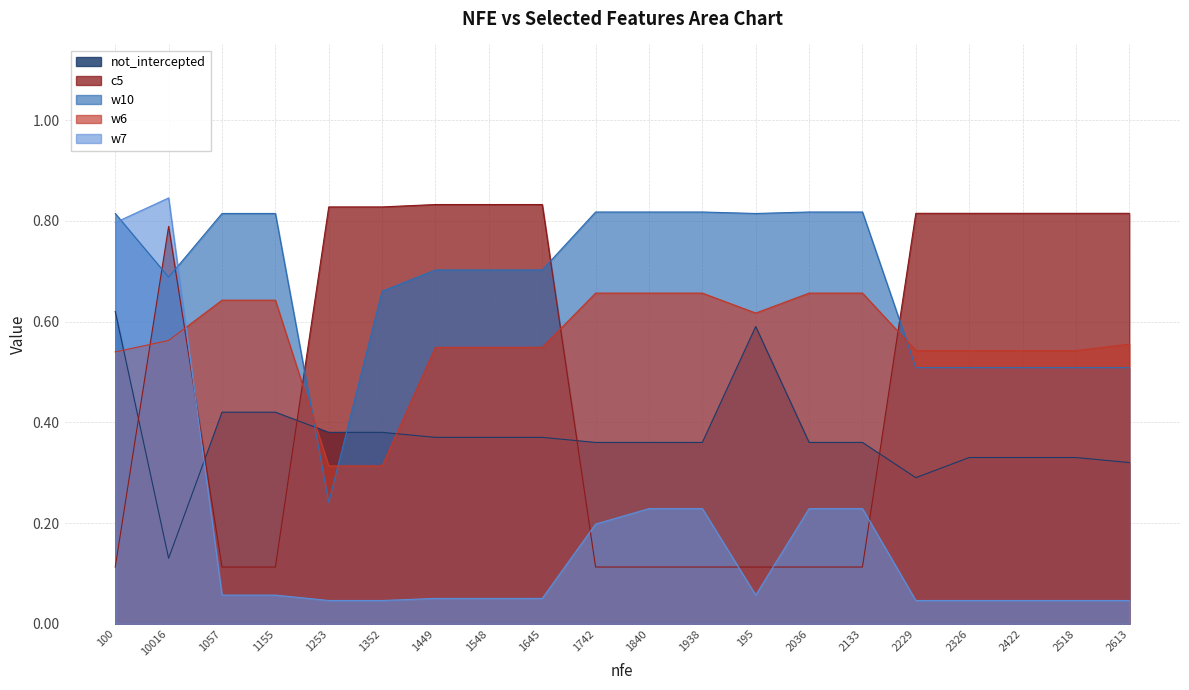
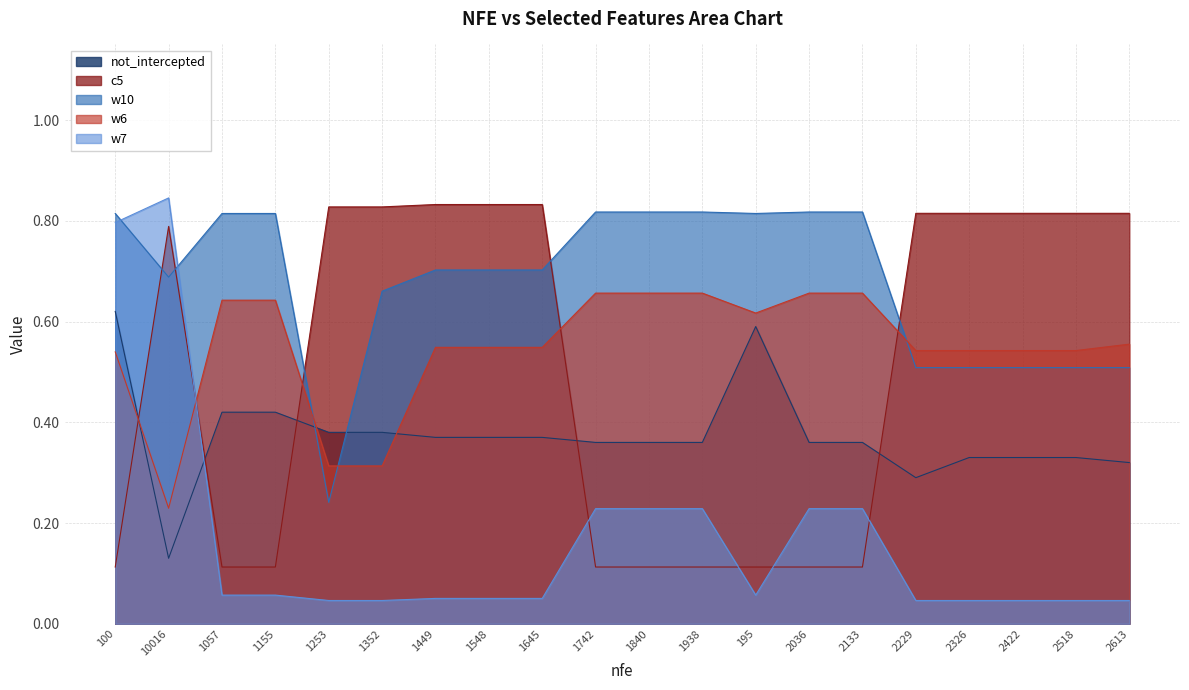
  {
    "not_intercepted": {
      "100": 0.62,
      "10016": 0.13,
      "1057": 0.42,
      "1155": 0.42,
      "1253": 0.38,
      "1352": 0.38,
      "1449": 0.37,
      "1548": 0.37,
      "1645": 0.37,
      "1742": 0.36,
      "1840": 0.36,
      "1938": 0.36,
      "195": 0.59,
      "2036": 0.36,
      "2133": 0.36,
      "2229": 0.29,
      "2326": 0.33,
      "2422": 0.33,
      "2518": 0.33,
      "2613": 0.32
    },
    "c5": {
      "100": 0.11,
      "10016": 0.79,
      "1057": 0.11,
      "1155": 0.11,
      "1253": 0.83,
      "1352": 0.83,
      "1449": 0.83,
      "1548": 0.83,
      "1645": 0.83,
      "1742": 0.11,
      "1840": 0.11,
      "1938": 0.11,
      "195": 0.11,
      "2036": 0.11,
      "2133": 0.11,
      "2229": 0.81,
      "2326": 0.81,
      "2422": 0.81,
      "2518": 0.81,
      "2613": 0.81
    },
    "w10": {
      "100": 0.81,
      "10016": 0.69,
      "1057": 0.81,
      "1155": 0.81,
      "1253": 0.24,
      "1352": 0.66,
      "1449": 0.70,
      "1548": 0.70,
      "1645": 0.70,
      "1742": 0.82,
      "1840": 0.82,
      "1938": 0.82,
      "195": 0.81,
      "2036": 0.82,
      "2133": 0.82,
      "2229": 0.51,
      "2326": 0.51,
      "2422": 0.51,
      "2518": 0.51,
      "2613": 0.51
    },
    "w6": {
      "100": 0.54,
-     "10016": 0.56,
+     "10016": 0.23,
      "1057": 0.64,
      "1155": 0.64,
      "1253": 0.31,
      "1352": 0.31,
      "1449": 0.55,
      "1548": 0.55,
      "1645": 0.55,
      "1742": 0.66,
      "1840": 0.66,
      "1938": 0.66,
      "195": 0.62,
      "2036": 0.66,
      "2133": 0.66,
      "2229": 0.54,
      "2326": 0.54,
      "2422": 0.54,
      "2518": 0.54,
      "2613": 0.56
    },
    "w7": {
      "100": 0.80,
      "10016": 0.85,
      "1057": 0.06,
      "1155": 0.06,
      "1253": 0.05,
      "1352": 0.05,
      "1449": 0.05,
      "1548": 0.05,
      "1645": 0.05,
-     "1742": 0.20,
+     "1742": 0.23,
      "1840": 0.23,
      "1938": 0.23,
      "195": 0.06,
      "2036": 0.23,
      "2133": 0.23,
      "2229": 0.05,
      "2326": 0.05,
      "2422": 0.05,
      "2518": 0.05,
      "2613": 0.05
    }
  }
